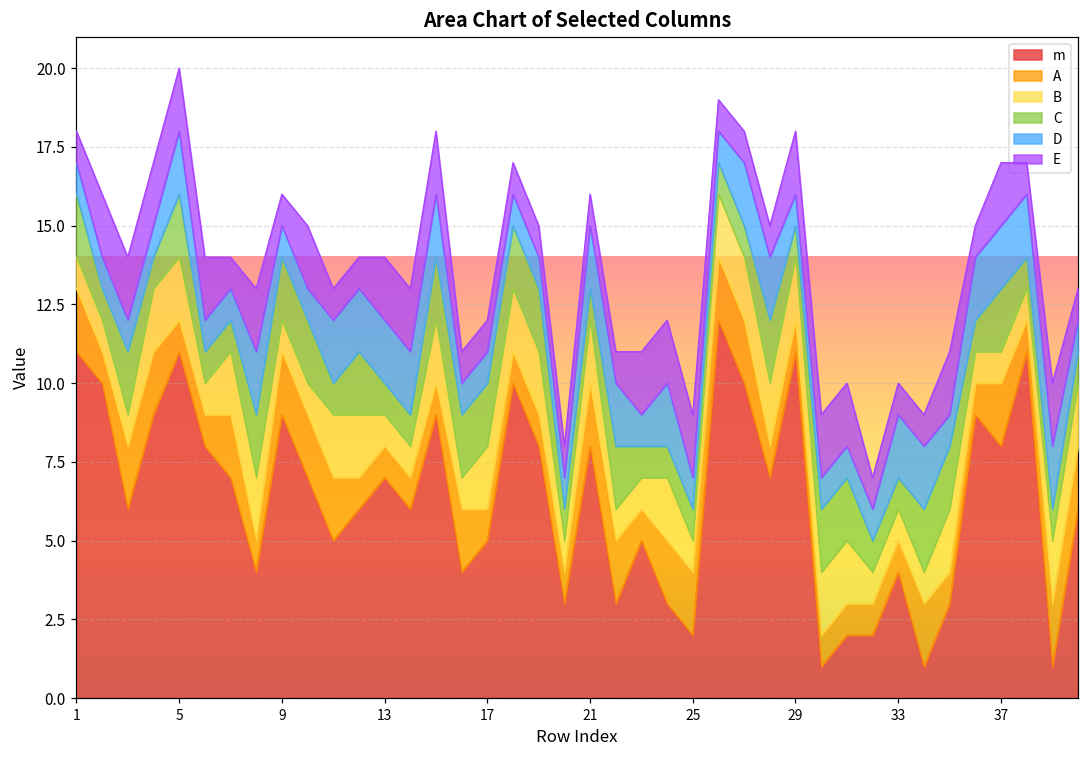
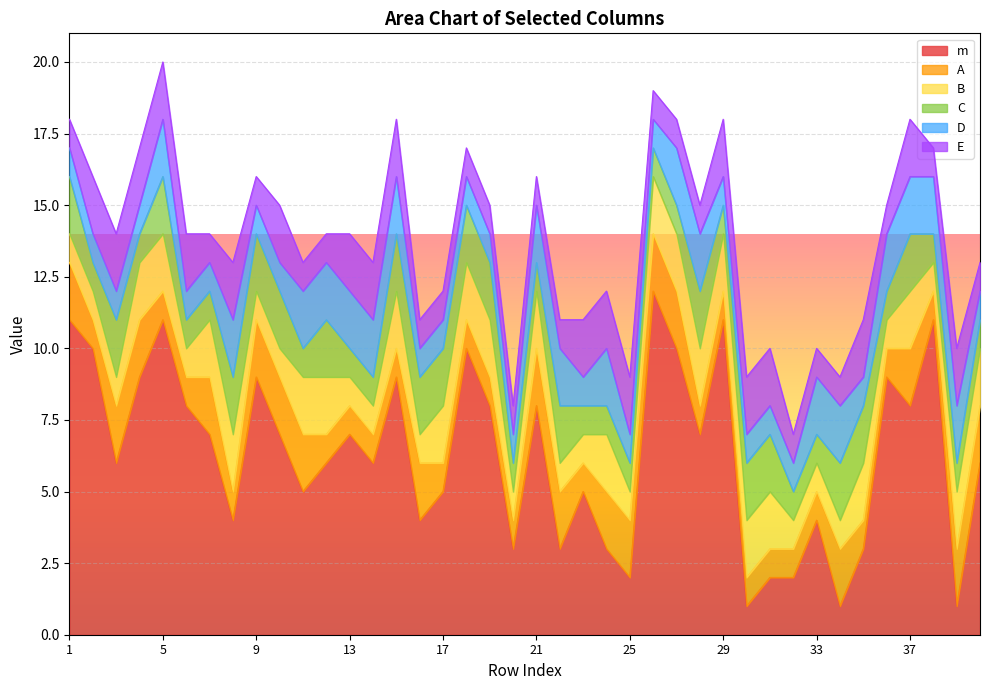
  {
    "m": {
      "1": 11,
      "5": 11,
      "9": 9,
      "13": 7,
      "17": 5,
      "21": 8,
      "25": 2,
      "29": 11,
      "33": 4,
      "37": 8
    },
    "A": {
      "1": 2,
      "5": 1,
      "9": 2,
      "13": 1,
      "17": 1,
      "21": 2,
      "25": 2,
      "29": 1,
      "33": 1,
      "37": 2
    },
    "B": {
      "1": 1,
      "5": 2,
      "9": 1,
      "13": 1,
      "17": 2,
      "21": 2,
      "25": 1,
      "29": 2,
      "33": 1,
-     "37": 1
+     "37": 2
    },
    "C": {
      "1": 2,
      "5": 2,
      "9": 2,
      "13": 1,
      "17": 2,
      "21": 1,
      "25": 1,
      "29": 1,
      "33": 1,
      "37": 2
    },
    "D": {
      "1": 1,
      "5": 2,
      "9": 1,
      "13": 2,
      "17": 1,
      "21": 2,
      "25": 1,
      "29": 1,
      "33": 2,
      "37": 2
    },
    "E": {
      "1": 1,
      "5": 2,
      "9": 1,
      "13": 2,
      "17": 1,
      "21": 1,
      "25": 2,
      "29": 2,
      "33": 1,
      "37": 2
    }
  }
